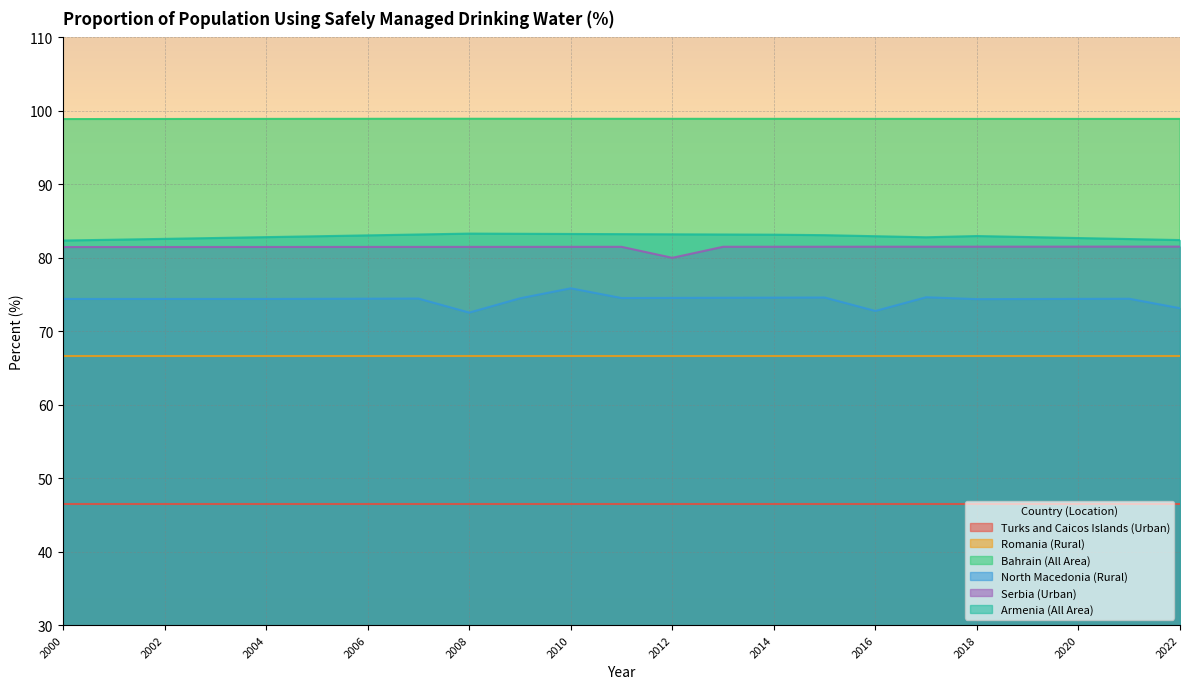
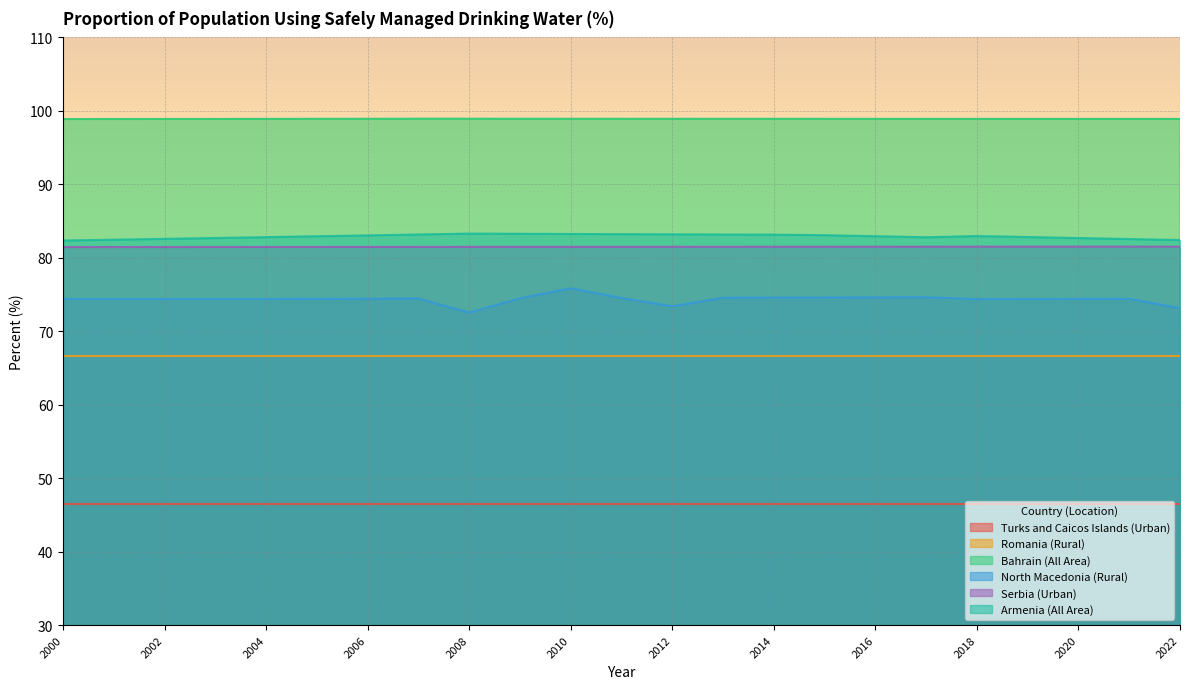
  {
    "Turks and Caicos Islands (Urban)": {
      "2000": 47,
      "2002": 47,
      "2004": 47,
      "2006": 47,
      "2008": 47,
      "2010": 47,
      "2012": 47,
      "2014": 47,
      "2016": 47,
      "2022": 47
    },
    "Romania (Rural)": {
      "2000": 67,
      "2002": 67,
      "2004": 67,
      "2006": 67,
      "2008": 67,
      "2010": 67,
      "2012": 67,
      "2014": 67,
      "2016": 67,
      "2018": 67,
      "2020": 67,
      "2022": 67
    },
    "North Macedonia (Rural)": {
      "2000": 74,
      "2002": 74,
      "2004": 74,
      "2006": 74,
      "2008": 73,
      "2010": 76,
-     "2012": 75,
+     "2012": 73,
      "2014": 75,
-     "2016": 73,
+     "2016": 75,
      "2018": 74,
      "2020": 74,
      "2022": 73
    },
    "Serbia (Urban)": {
      "2000": 81,
      "2002": 81,
      "2004": 81,
      "2006": 81,
      "2008": 81,
      "2010": 81,
-     "2012": 80,
+     "2012": 81,
      "2014": 82,
      "2016": 82,
      "2018": 82,
      "2020": 82,
      "2022": 82
    }
  }
